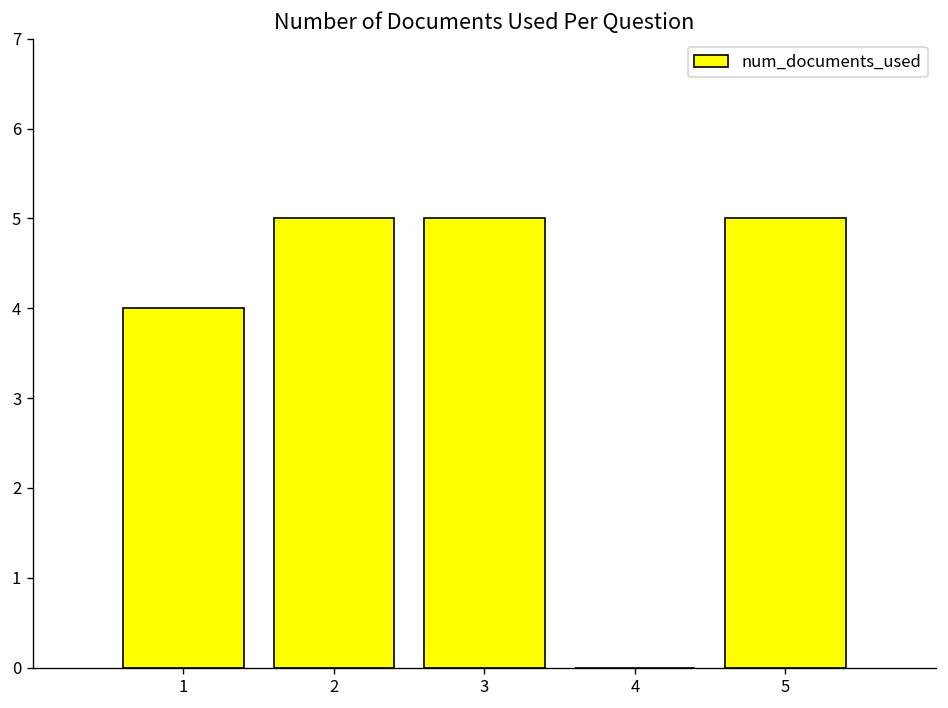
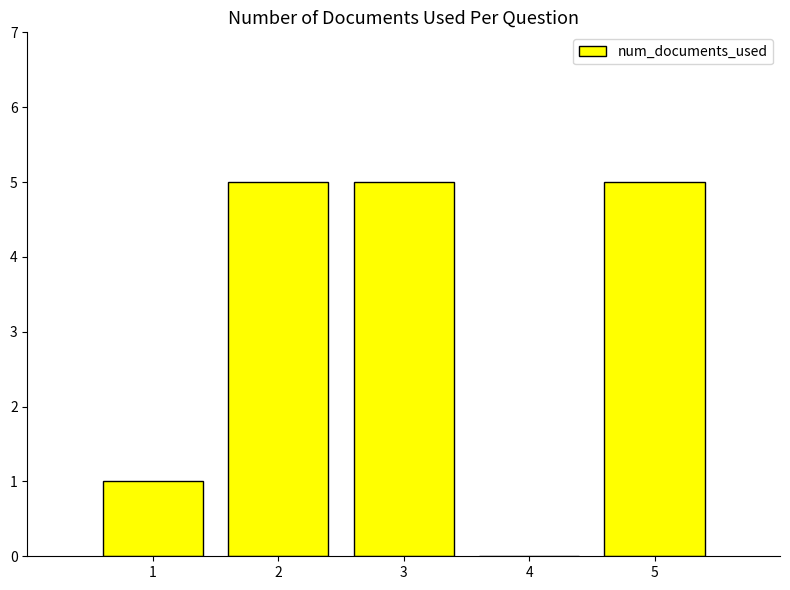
  {
-   "1": 4,
+   "1": 1,
    "2": 5,
    "3": 5,
    "4": 0,
    "5": 5
  }
